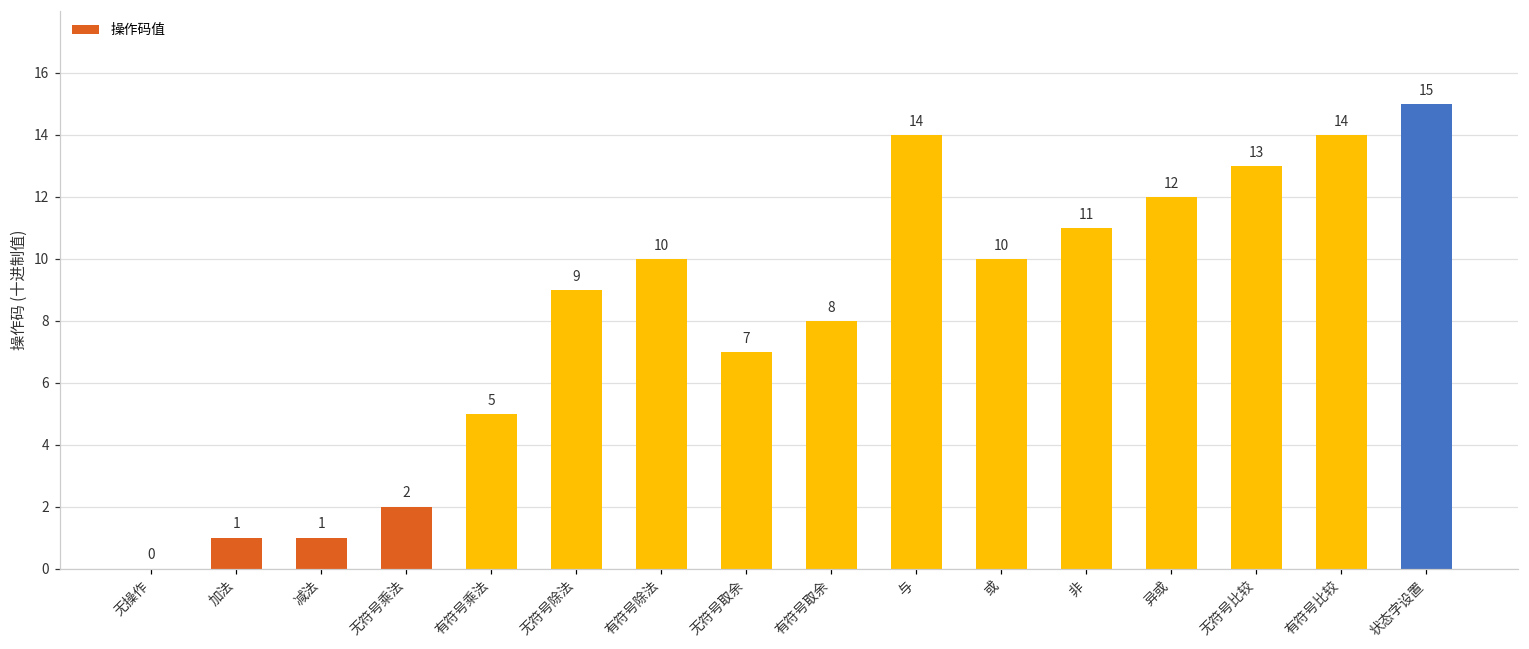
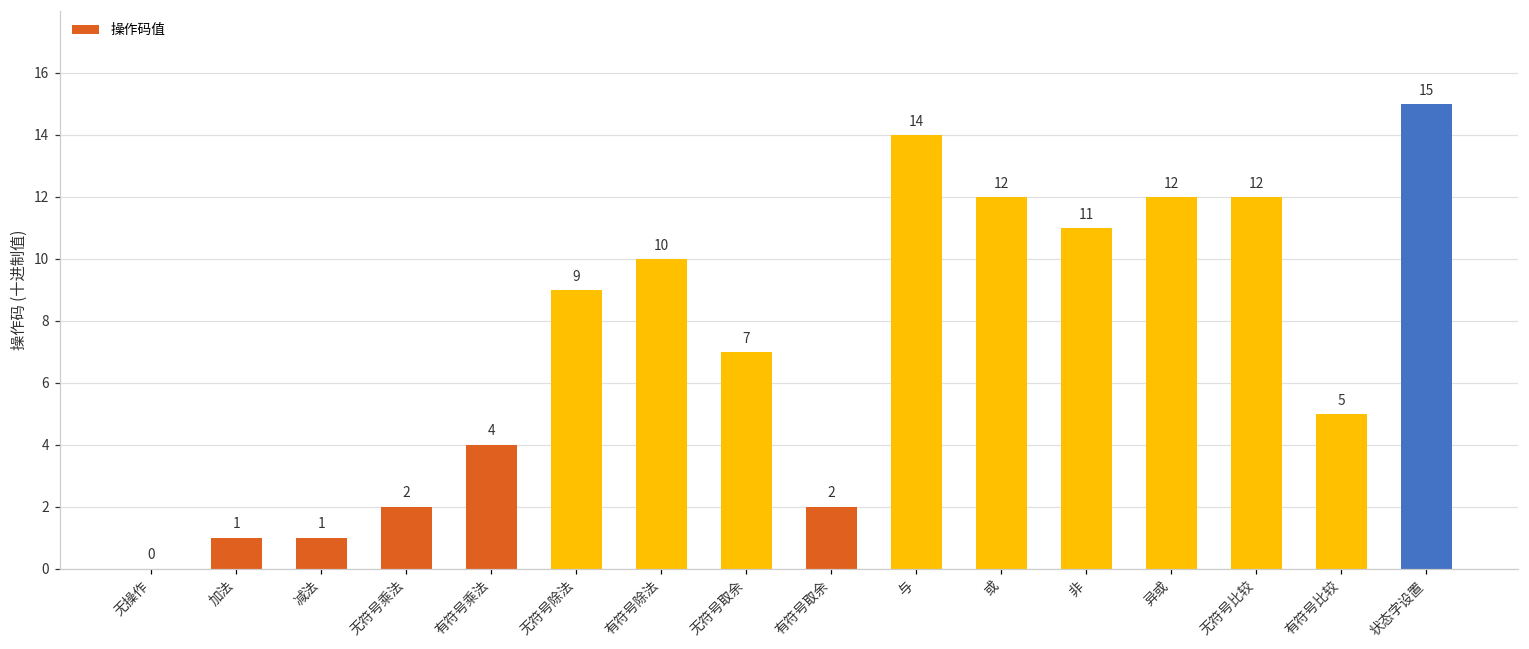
  {
    "无操作": 0,
    "加法": 1,
    "减法": 1,
    "无符号乘法": 2,
-   "有符号乘法": 5,
+   "有符号乘法": 4,
    "无符号除法": 9,
    "有符号除法": 10,
    "无符号取余": 7,
-   "有符号取余": 8,
+   "有符号取余": 2,
    "与": 14,
-   "或": 10,
+   "或": 12,
    "非": 11,
    "异或": 12,
-   "无符号比较": 13,
-   "有符号比较": 14,
+   "无符号比较": 12,
+   "有符号比较": 5,
    "状态字设置": 15
  }
